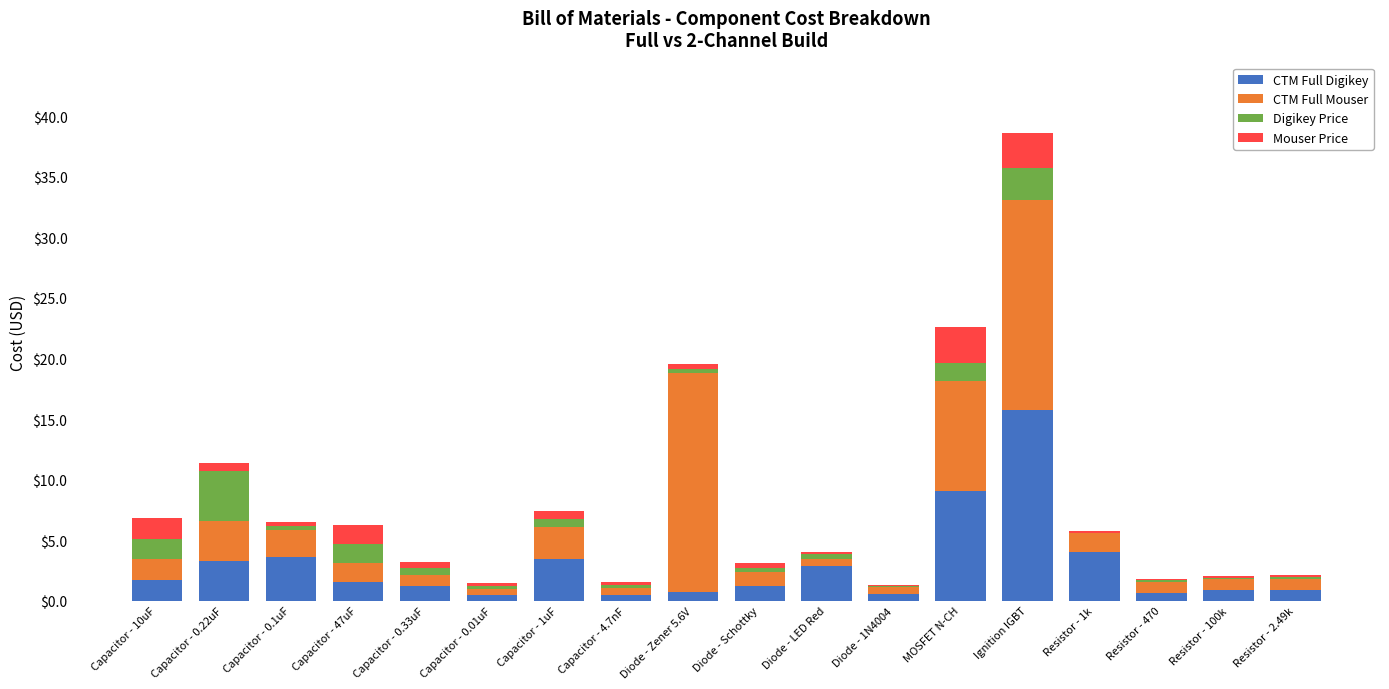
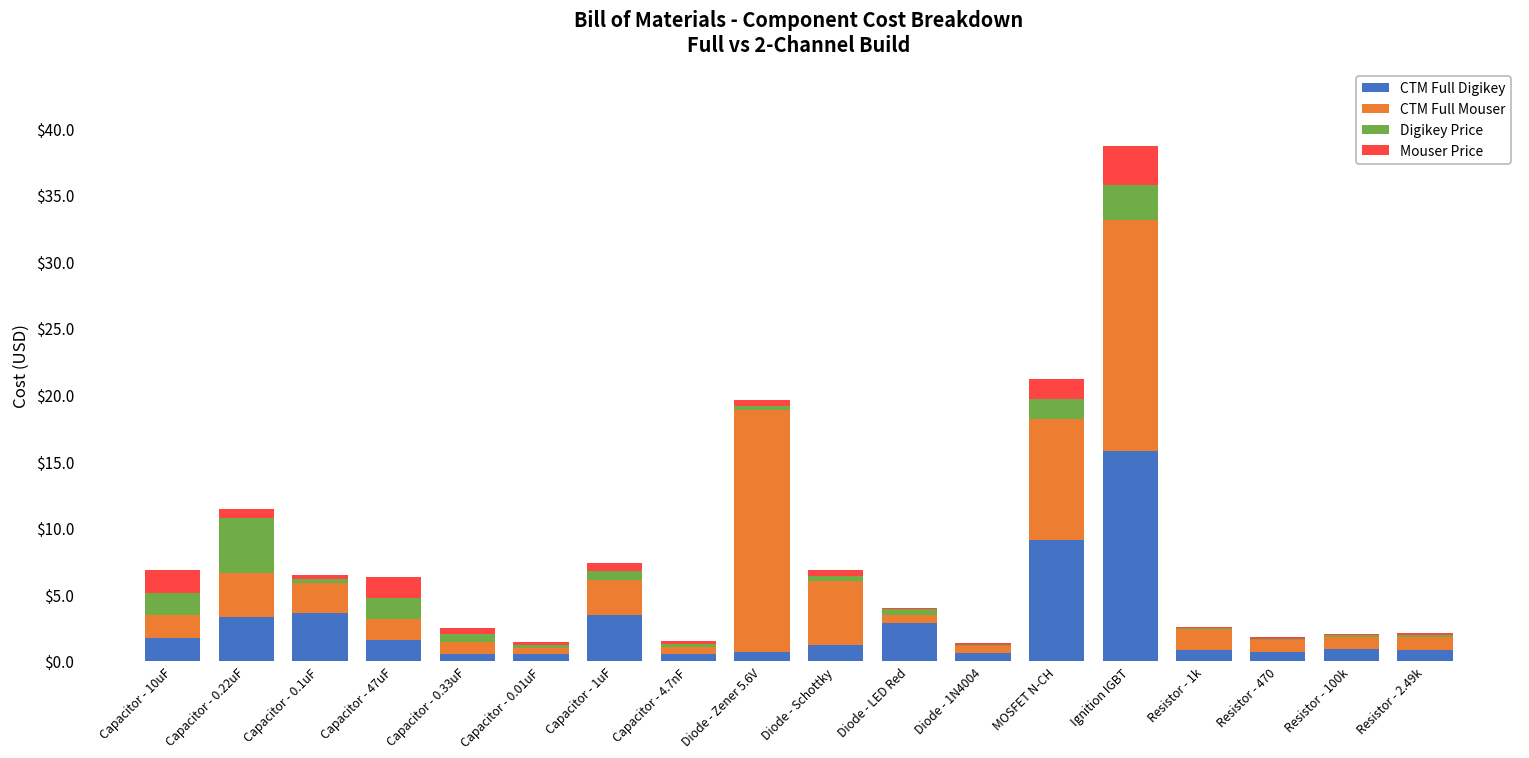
  {
    "CTM Full Digikey": {
      "Capacitor - 10uF": "$1.7",
      "Capacitor - 0.22uF": "$3.3",
      "Capacitor - 0.1uF": "$3.6",
      "Capacitor - 47uF": "$1.6",
-     "Capacitor - 0.33uF": "$1.2",
+     "Capacitor - 0.33uF": "$0.5",
      "Capacitor - 0.01uF": "$0.5",
      "Capacitor - 1uF": "$3.4",
      "Capacitor - 4.7nF": "$0.5",
      "Diode - Zener 5.6V": "$0.7",
      "Diode - Schottky": "$1.2",
      "Diode - LED Red": "$2.8",
      "Diode - 1N4004": "$0.6",
      "MOSFET N-CH": "$9.1",
      "Ignition IGBT": "$15.7",
-     "Resistor - 1k": "$4.0",
+     "Resistor - 1k": "$0.8",
      "Resistor - 470": "$0.7",
      "Resistor - 100k": "$0.9",
      "Resistor - 2.49k": "$0.8"
    },
    "CTM Full Mouser": {
      "Capacitor - 10uF": "$1.7",
      "Capacitor - 0.22uF": "$3.3",
      "Capacitor - 0.1uF": "$2.2",
      "Capacitor - 47uF": "$1.6",
      "Capacitor - 0.33uF": "$0.9",
      "Capacitor - 0.01uF": "$0.5",
      "Capacitor - 1uF": "$2.6",
      "Capacitor - 4.7nF": "$0.5",
      "Diode - Zener 5.6V": "$18.1",
-     "Diode - Schottky": "$1.2",
+     "Diode - Schottky": "$4.8",
      "Diode - LED Red": "$0.6",
      "Diode - 1N4004": "$0.6",
      "MOSFET N-CH": "$9.1",
      "Ignition IGBT": "$17.4",
      "Resistor - 1k": "$1.5",
      "Resistor - 470": "$0.9",
      "Resistor - 100k": "$0.9",
      "Resistor - 2.49k": "$1.0"
    },
    "Digikey Price": {
      "Capacitor - 10uF": "$1.7",
      "Capacitor - 0.22uF": "$4.1",
      "Capacitor - 0.1uF": "$0.3",
      "Capacitor - 47uF": "$1.6",
      "Capacitor - 0.33uF": "$0.6",
      "Capacitor - 0.01uF": "$0.2",
      "Capacitor - 1uF": "$0.7",
      "Capacitor - 4.7nF": "$0.3",
      "Diode - Zener 5.6V": "$0.3",
      "Diode - Schottky": "$0.4",
      "Diode - LED Red": "$0.5",
      "MOSFET N-CH": "$1.5",
      "Ignition IGBT": "$2.6"
    },
    "Mouser Price": {
      "Capacitor - 10uF": "$1.7",
      "Capacitor - 0.22uF": "$0.7",
      "Capacitor - 0.1uF": "$0.3",
      "Capacitor - 47uF": "$1.6",
      "Capacitor - 0.33uF": "$0.4",
      "Capacitor - 0.01uF": "$0.2",
      "Capacitor - 1uF": "$0.7",
      "Capacitor - 4.7nF": "$0.3",
      "Diode - Zener 5.6V": "$0.4",
      "Diode - Schottky": "$0.4",
-     "MOSFET N-CH": "$3.0",
+     "MOSFET N-CH": "$1.5",
      "Ignition IGBT": "$2.9"
    }
  }
